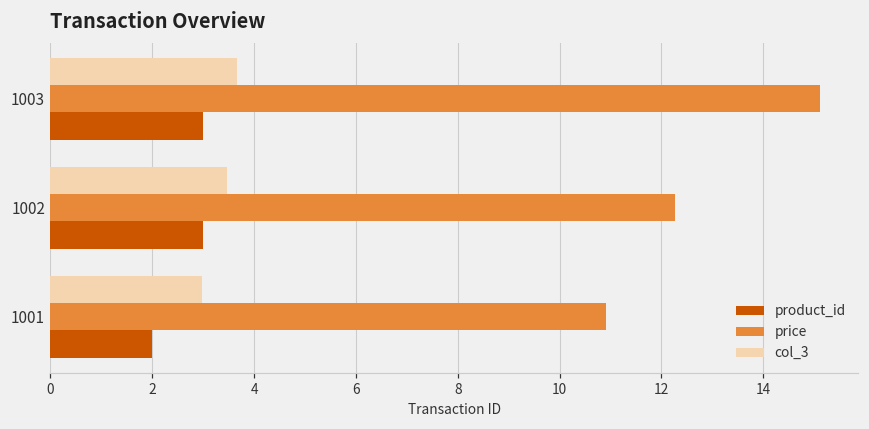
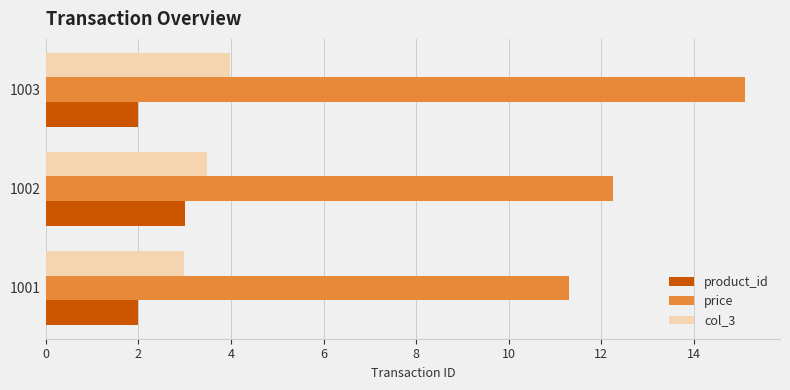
  {
    "product_id": {
-     "1003": 3,
+     "1003": 2,
      "1002": 3,
      "1001": 2
    },
    "price": {
      "1003": 15.1,
      "1002": 12.3,
-     "1001": 10.9
+     "1001": 11.3
    },
    "col_3": {
-     "1003": 3.7,
+     "1003": 4.0,
      "1002": 3.5,
      "1001": 3.0
    }
  }
